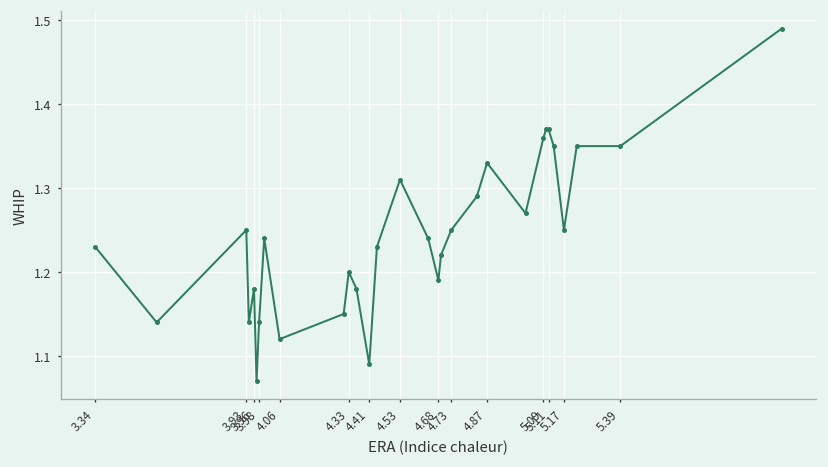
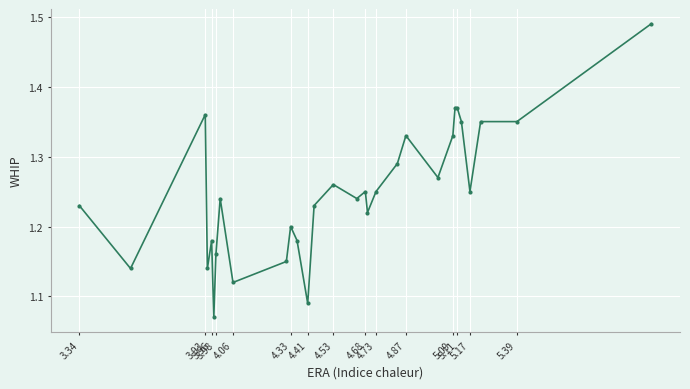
  {
    "3.34": 1.23,
-   "3.93": 1.25,
+   "3.93": 1.36,
    "3.96": 1.18,
-   "3.98": 1.14,
+   "3.98": 1.16,
    "4.06": 1.12,
    "4.33": 1.20,
    "4.41": 1.09,
-   "4.53": 1.31,
-   "4.68": 1.19,
+   "4.53": 1.26,
+   "4.68": 1.25,
    "4.73": 1.25,
    "4.87": 1.33,
-   "5.09": 1.36,
+   "5.09": 1.33,
    "5.11": 1.37,
    "5.17": 1.25,
    "5.39": 1.35
  }
